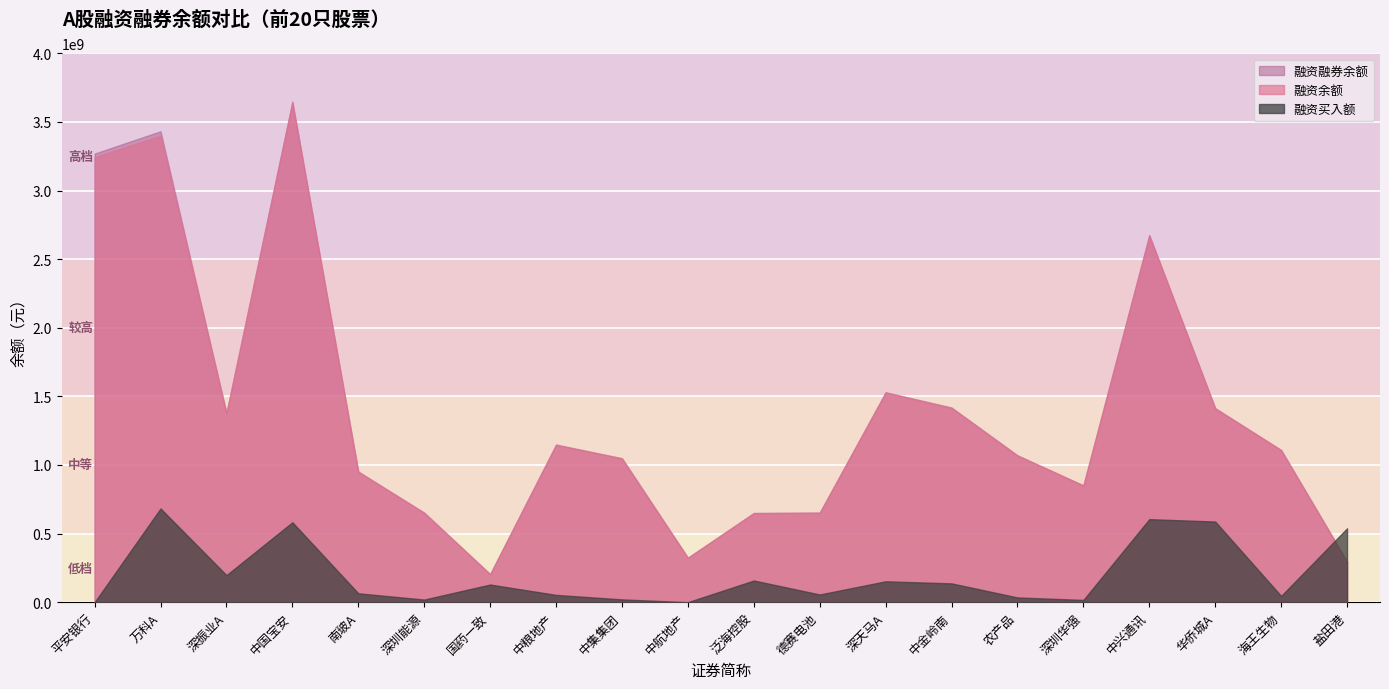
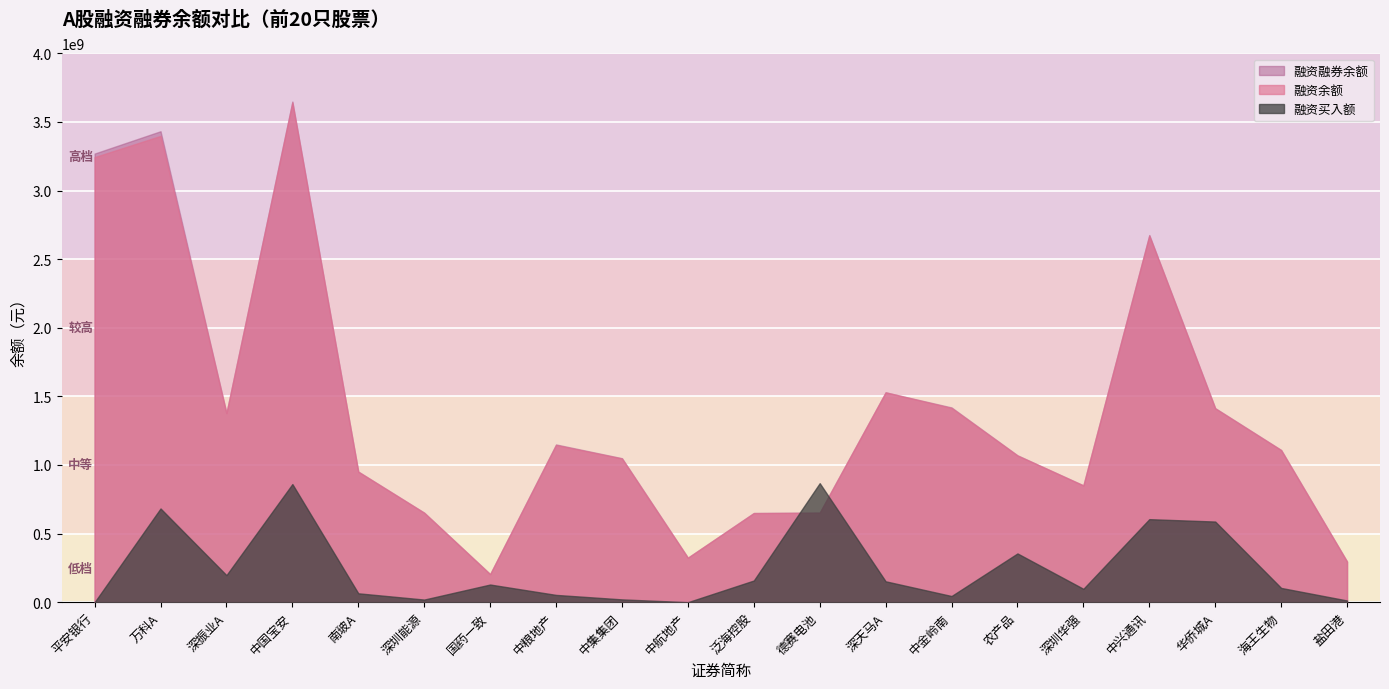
  {
    "融资买入额": {
      "万科A": 680000000,
      "深振业A": 200000000,
-     "中国宝安": 580000000,
+     "中国宝安": 860000000,
      "南玻A": 60000000,
      "深圳能源": 20000000,
      "国药一致": 130000000,
      "中粮地产": 50000000,
      "中集集团": 20000000,
      "中航地产": 0,
      "泛海控股": 160000000,
-     "德赛电池": 60000000,
+     "德赛电池": 870000000,
      "深天马A": 150000000,
-     "中金岭南": 140000000,
-     "农产品": 30000000,
-     "深圳华强": 20000000,
+     "中金岭南": 40000000,
+     "农产品": 360000000,
+     "深圳华强": 100000000,
      "中兴通讯": 610000000,
      "华侨城A": 590000000,
-     "海王生物": 50000000,
-     "盐田港": 540000000
+     "海王生物": 100000000,
+     "盐田港": 10000000
    }
  }
